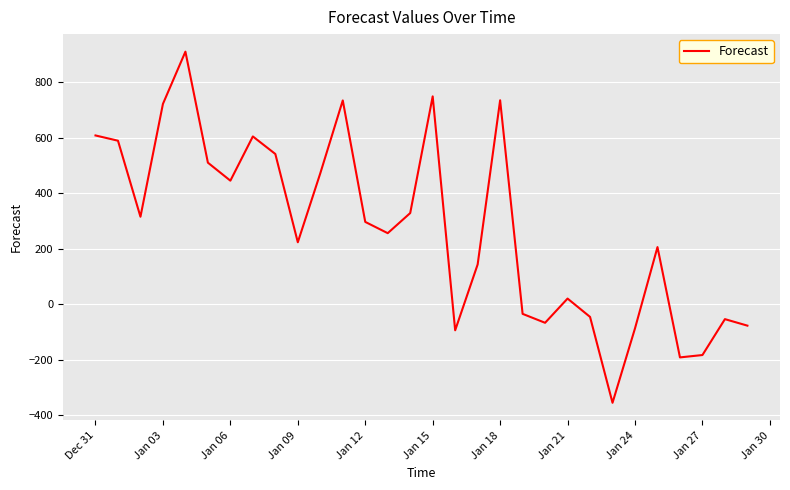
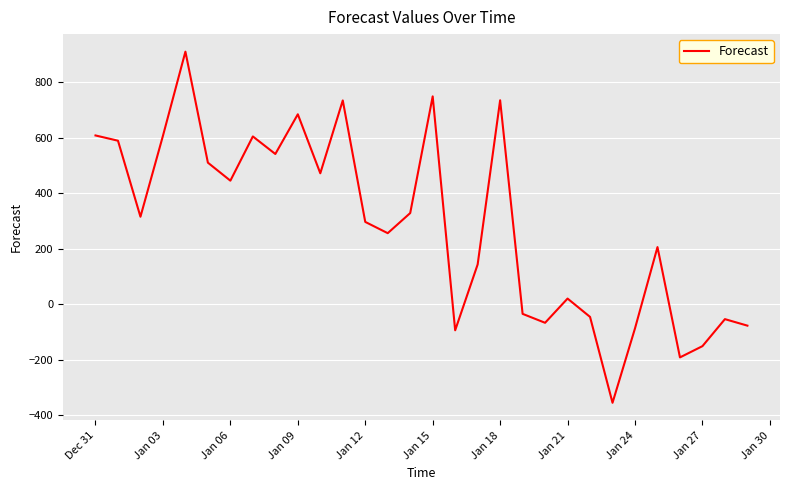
  {
    "Dec 31": 610,
-   "Jan 03": 720,
+   "Jan 03": 610,
    "Jan 06": 450,
-   "Jan 09": 220,
+   "Jan 09": 680,
    "Jan 12": 300,
    "Jan 15": 750,
    "Jan 18": 730,
    "Jan 21": 20,
    "Jan 24": -90,
-   "Jan 27": -180
+   "Jan 27": -150
  }
